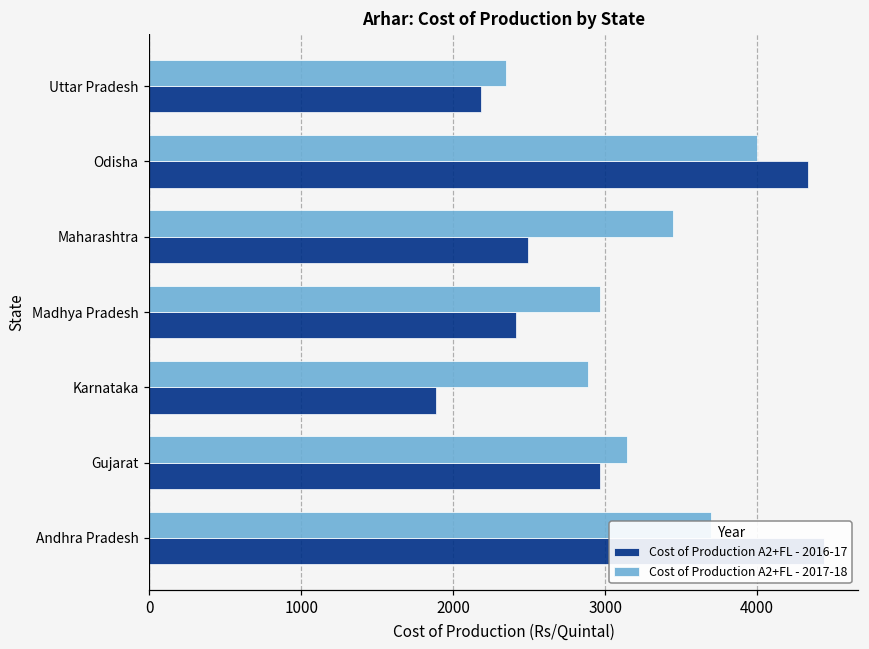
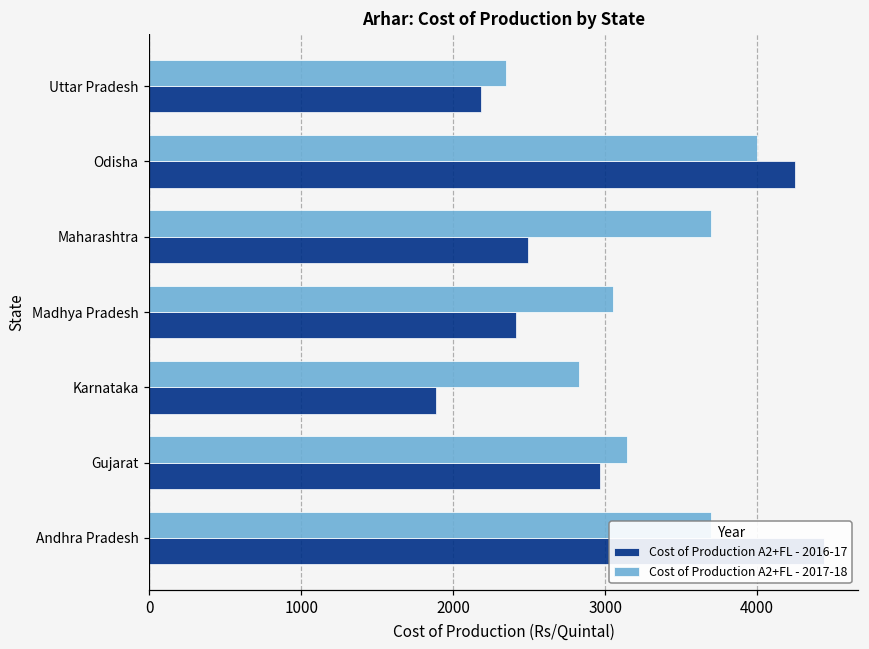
  {
    "Cost of Production A2+FL - 2016-17": {
      "Uttar Pradesh": 2180,
-     "Odisha": 4340,
+     "Odisha": 4250,
      "Maharashtra": 2490,
      "Madhya Pradesh": 2410,
      "Karnataka": 1890,
      "Gujarat": 2970
    },
    "Cost of Production A2+FL - 2017-18": {
      "Uttar Pradesh": 2350,
      "Odisha": 4000,
-     "Maharashtra": 3450,
-     "Madhya Pradesh": 2960,
-     "Karnataka": 2890,
+     "Maharashtra": 3700,
+     "Madhya Pradesh": 3050,
+     "Karnataka": 2830,
      "Gujarat": 3140,
      "Andhra Pradesh": 3700
    }
  }
